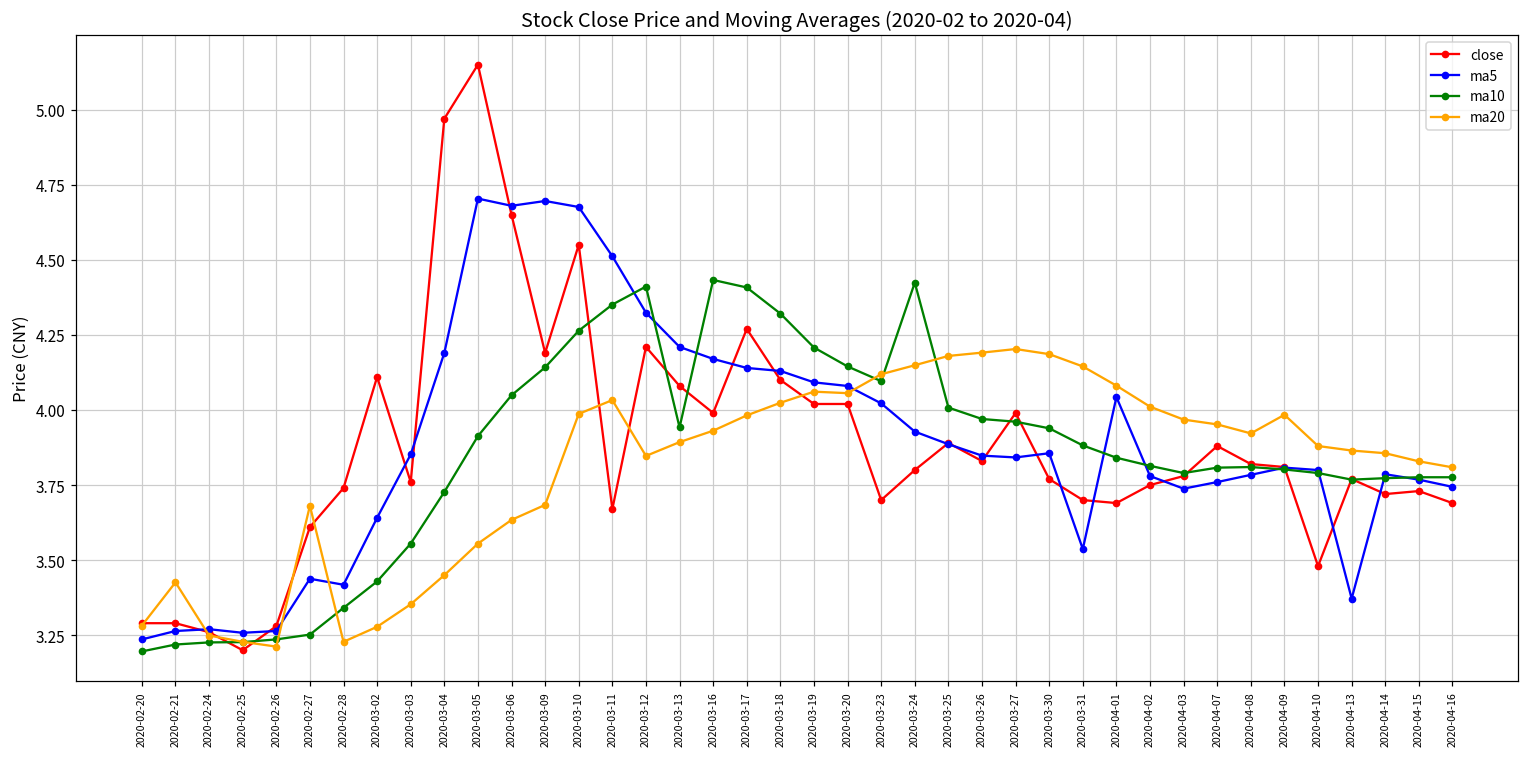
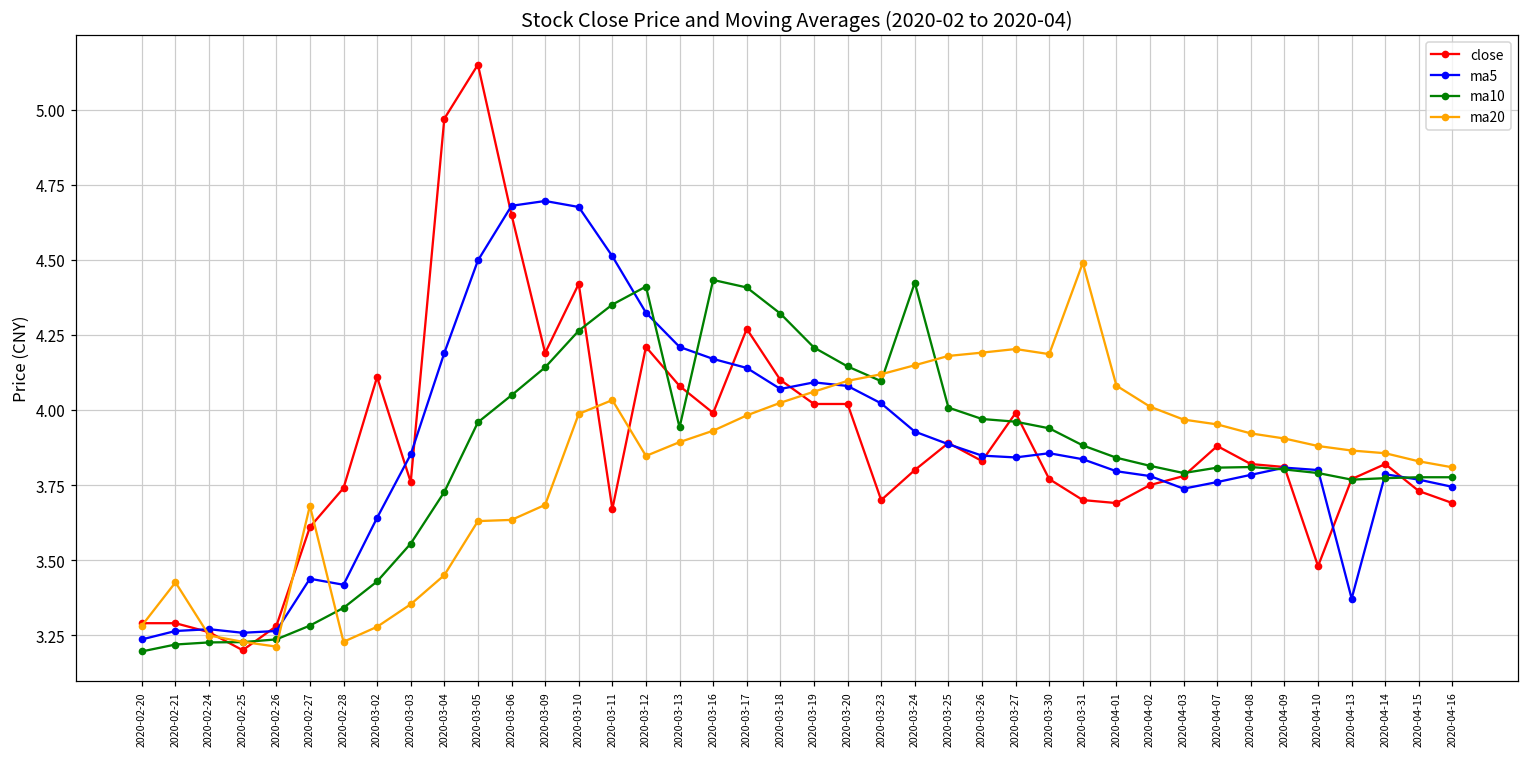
  {
    "close": {
      "2020-02-21": 3.29,
      "2020-02-24": 3.26,
      "2020-02-25": 3.20,
      "2020-02-26": 3.28,
      "2020-02-27": 3.61,
      "2020-02-28": 3.74,
      "2020-03-02": 4.11,
      "2020-03-03": 3.76,
      "2020-03-04": 4.97,
      "2020-03-05": 5.15,
      "2020-03-06": 4.65,
      "2020-03-09": 4.19,
-     "2020-03-10": 4.55,
+     "2020-03-10": 4.42,
      "2020-03-11": 3.67,
      "2020-03-12": 4.21,
      "2020-03-13": 4.08,
      "2020-03-16": 3.99,
      "2020-03-17": 4.27,
      "2020-03-18": 4.10,
      "2020-03-19": 4.02,
      "2020-03-20": 4.02,
      "2020-03-23": 3.70,
      "2020-03-24": 3.80,
      "2020-03-26": 3.83,
      "2020-03-27": 3.99,
      "2020-03-30": 3.77,
      "2020-03-31": 3.70,
      "2020-04-01": 3.69,
      "2020-04-02": 3.75,
      "2020-04-03": 3.78,
      "2020-04-07": 3.88,
      "2020-04-08": 3.82,
      "2020-04-10": 3.48,
-     "2020-04-14": 3.72,
+     "2020-04-14": 3.82,
      "2020-04-15": 3.73,
      "2020-04-16": 3.69
    },
    "ma5": {
      "2020-02-20": 3.24,
      "2020-02-21": 3.26,
      "2020-02-24": 3.27,
      "2020-02-25": 3.26,
      "2020-02-26": 3.26,
      "2020-02-27": 3.44,
      "2020-02-28": 3.42,
      "2020-03-02": 3.64,
      "2020-03-03": 3.85,
      "2020-03-04": 4.19,
-     "2020-03-05": 4.70,
+     "2020-03-05": 4.50,
      "2020-03-06": 4.68,
      "2020-03-09": 4.70,
      "2020-03-10": 4.68,
      "2020-03-11": 4.51,
      "2020-03-12": 4.32,
      "2020-03-13": 4.21,
      "2020-03-16": 4.17,
      "2020-03-17": 4.14,
-     "2020-03-18": 4.13,
+     "2020-03-18": 4.07,
      "2020-03-19": 4.09,
      "2020-03-20": 4.08,
      "2020-03-23": 4.02,
      "2020-03-24": 3.93,
      "2020-03-26": 3.85,
      "2020-03-27": 3.84,
      "2020-03-30": 3.86,
-     "2020-03-31": 3.54,
-     "2020-04-01": 4.04,
+     "2020-03-31": 3.84,
+     "2020-04-01": 3.80,
      "2020-04-02": 3.78,
      "2020-04-03": 3.74,
      "2020-04-07": 3.76,
      "2020-04-08": 3.78,
      "2020-04-10": 3.80,
      "2020-04-13": 3.37,
      "2020-04-14": 3.79,
      "2020-04-16": 3.74
    },
    "ma10": {
      "2020-02-20": 3.20,
      "2020-02-21": 3.22,
      "2020-02-24": 3.23,
      "2020-02-26": 3.24,
-     "2020-02-27": 3.25,
+     "2020-02-27": 3.28,
      "2020-02-28": 3.34,
      "2020-03-02": 3.43,
      "2020-03-03": 3.56,
      "2020-03-04": 3.73,
-     "2020-03-05": 3.91,
+     "2020-03-05": 3.96,
      "2020-03-06": 4.05,
      "2020-03-09": 4.14,
      "2020-03-10": 4.26,
      "2020-03-11": 4.35,
      "2020-03-12": 4.41,
      "2020-03-13": 3.94,
      "2020-03-16": 4.43,
      "2020-03-17": 4.41,
      "2020-03-18": 4.32,
      "2020-03-19": 4.21,
      "2020-03-20": 4.15,
      "2020-03-23": 4.10,
      "2020-03-24": 4.42,
      "2020-03-25": 4.01,
      "2020-03-26": 3.97,
      "2020-03-27": 3.96,
      "2020-03-30": 3.94,
      "2020-03-31": 3.88,
      "2020-04-01": 3.84,
      "2020-04-02": 3.81,
      "2020-04-03": 3.79,
      "2020-04-07": 3.81,
      "2020-04-08": 3.81,
      "2020-04-10": 3.79,
      "2020-04-14": 3.77,
      "2020-04-16": 3.78
    },
    "ma20": {
      "2020-02-21": 3.43,
      "2020-02-24": 3.25,
      "2020-02-26": 3.21,
      "2020-02-27": 3.68,
      "2020-02-28": 3.23,
      "2020-03-02": 3.28,
      "2020-03-03": 3.35,
      "2020-03-04": 3.45,
-     "2020-03-05": 3.56,
+     "2020-03-05": 3.63,
      "2020-03-06": 3.63,
      "2020-03-09": 3.68,
      "2020-03-10": 3.99,
      "2020-03-11": 4.03,
      "2020-03-12": 3.85,
      "2020-03-13": 3.89,
      "2020-03-16": 3.93,
      "2020-03-17": 3.98,
      "2020-03-18": 4.02,
      "2020-03-19": 4.06,
-     "2020-03-20": 4.06,
+     "2020-03-20": 4.10,
      "2020-03-23": 4.12,
      "2020-03-24": 4.15,
      "2020-03-25": 4.18,
      "2020-03-26": 4.19,
      "2020-03-27": 4.20,
      "2020-03-30": 4.19,
-     "2020-03-31": 4.15,
+     "2020-03-31": 4.49,
      "2020-04-01": 4.08,
      "2020-04-02": 4.01,
      "2020-04-03": 3.97,
      "2020-04-07": 3.95,
      "2020-04-08": 3.92,
-     "2020-04-09": 3.98,
+     "2020-04-09": 3.91,
      "2020-04-10": 3.88,
      "2020-04-13": 3.87,
      "2020-04-14": 3.86,
      "2020-04-15": 3.83,
      "2020-04-16": 3.81
    }
  }
